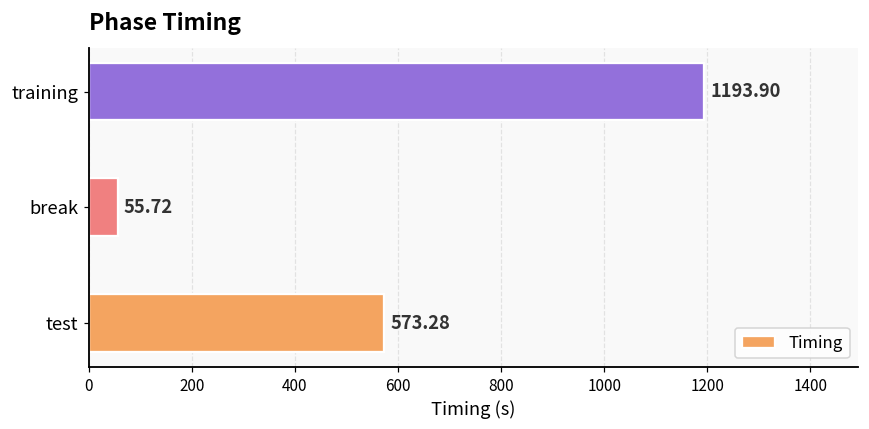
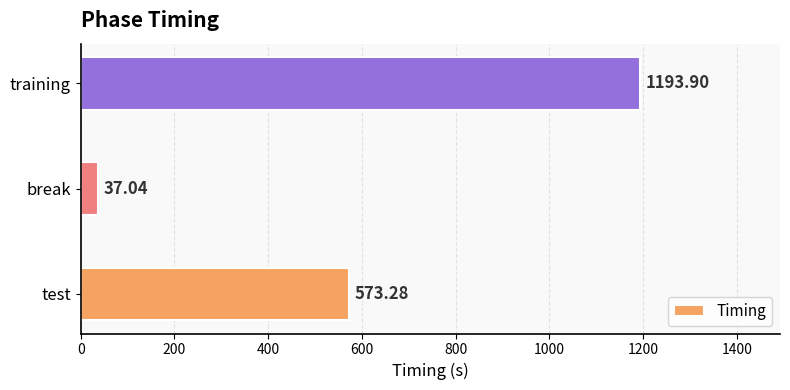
  {
    "training": 1193.90,
-   "break": 55.72,
+   "break": 37.04,
    "test": 573.28
  }
